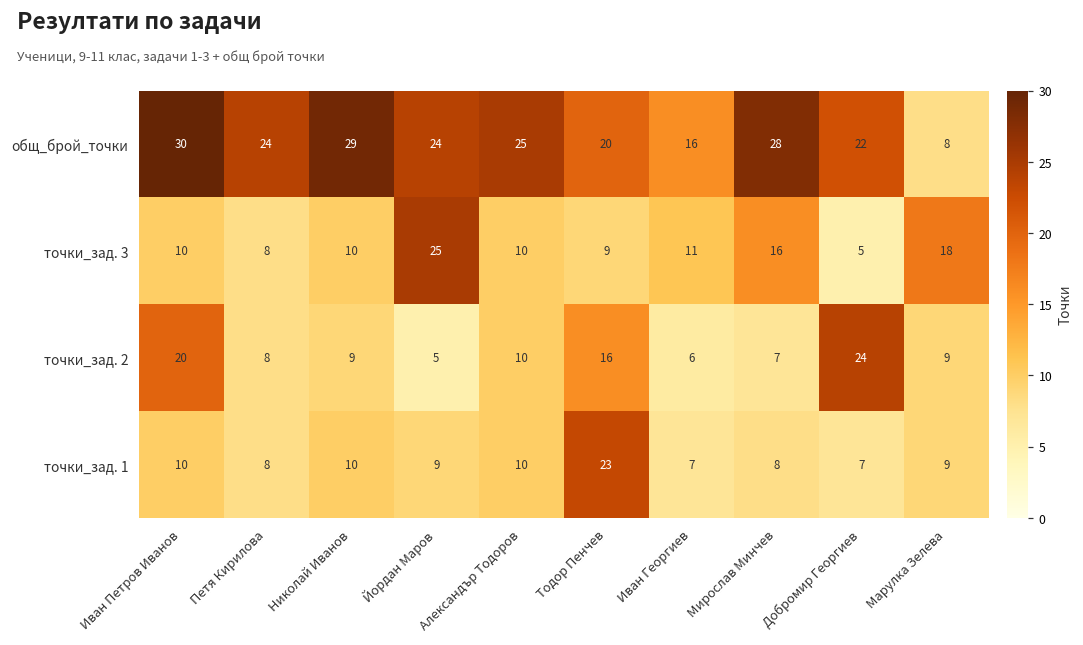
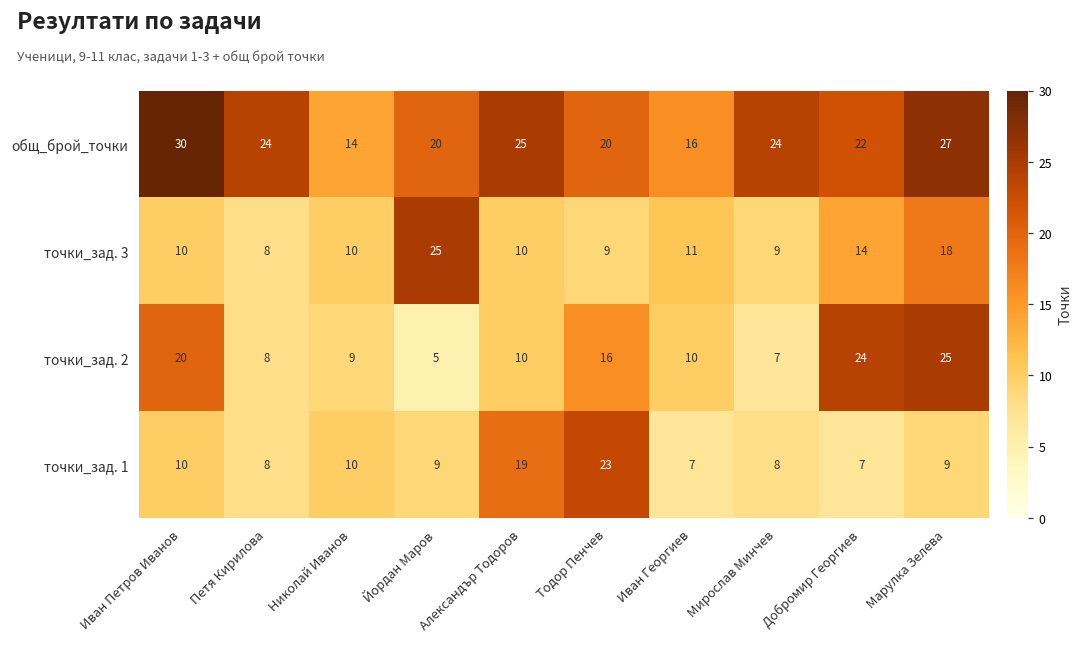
  {
    "общ_брой_точки": {
      "Иван Петров Иванов": 30,
      "Петя Кирилова": 24,
-     "Николай Иванов": 29,
-     "Йордан Маров": 24,
+     "Николай Иванов": 14,
+     "Йордан Маров": 20,
      "Александър Тодоров": 25,
      "Тодор Пенчев": 20,
      "Иван Георгиев": 16,
-     "Мирослав Минчев": 28,
+     "Мирослав Минчев": 24,
      "Добромир Георгиев": 22,
-     "Марулка Зелева": 8
+     "Марулка Зелева": 27
    },
    "точки_зад. 3": {
      "Иван Петров Иванов": 10,
      "Петя Кирилова": 8,
      "Николай Иванов": 10,
      "Йордан Маров": 25,
      "Александър Тодоров": 10,
      "Тодор Пенчев": 9,
      "Иван Георгиев": 11,
-     "Мирослав Минчев": 16,
-     "Добромир Георгиев": 5,
+     "Мирослав Минчев": 9,
+     "Добромир Георгиев": 14,
      "Марулка Зелева": 18
    },
    "точки_зад. 2": {
      "Иван Петров Иванов": 20,
      "Петя Кирилова": 8,
      "Николай Иванов": 9,
      "Йордан Маров": 5,
      "Александър Тодоров": 10,
      "Тодор Пенчев": 16,
-     "Иван Георгиев": 6,
+     "Иван Георгиев": 10,
      "Мирослав Минчев": 7,
      "Добромир Георгиев": 24,
-     "Марулка Зелева": 9
+     "Марулка Зелева": 25
    },
    "точки_зад. 1": {
      "Иван Петров Иванов": 10,
      "Петя Кирилова": 8,
      "Николай Иванов": 10,
      "Йордан Маров": 9,
-     "Александър Тодоров": 10,
+     "Александър Тодоров": 19,
      "Тодор Пенчев": 23,
      "Иван Георгиев": 7,
      "Мирослав Минчев": 8,
      "Добромир Георгиев": 7,
      "Марулка Зелева": 9
    }
  }
